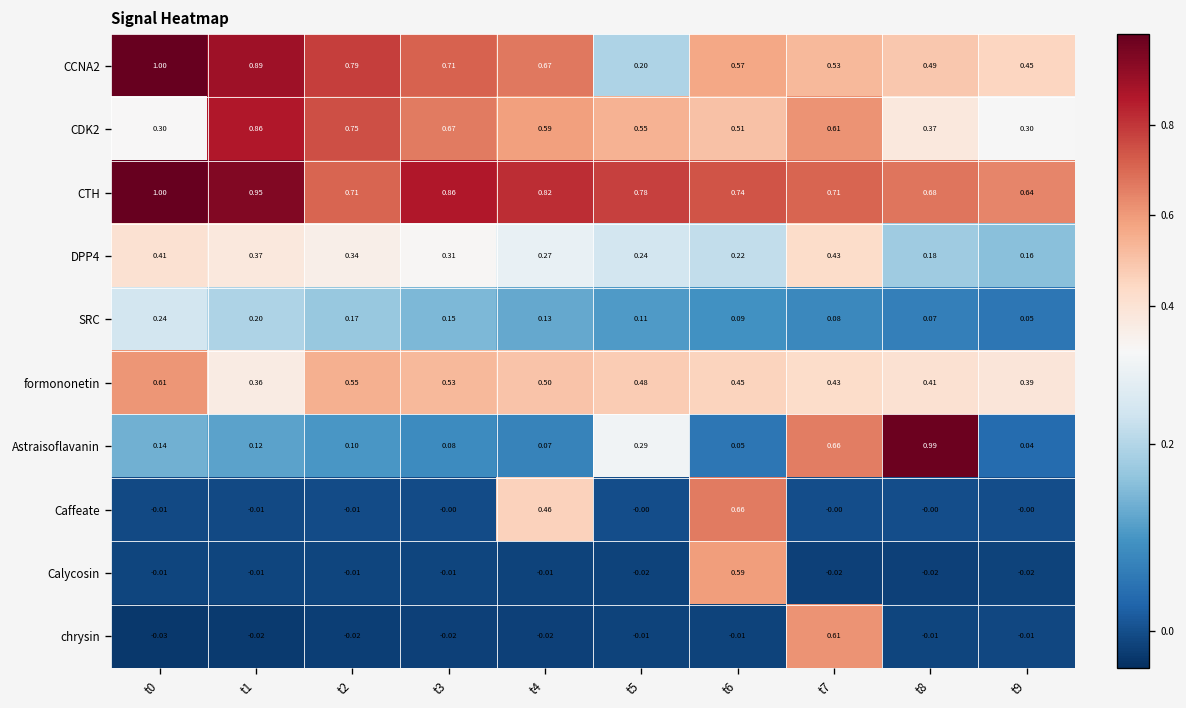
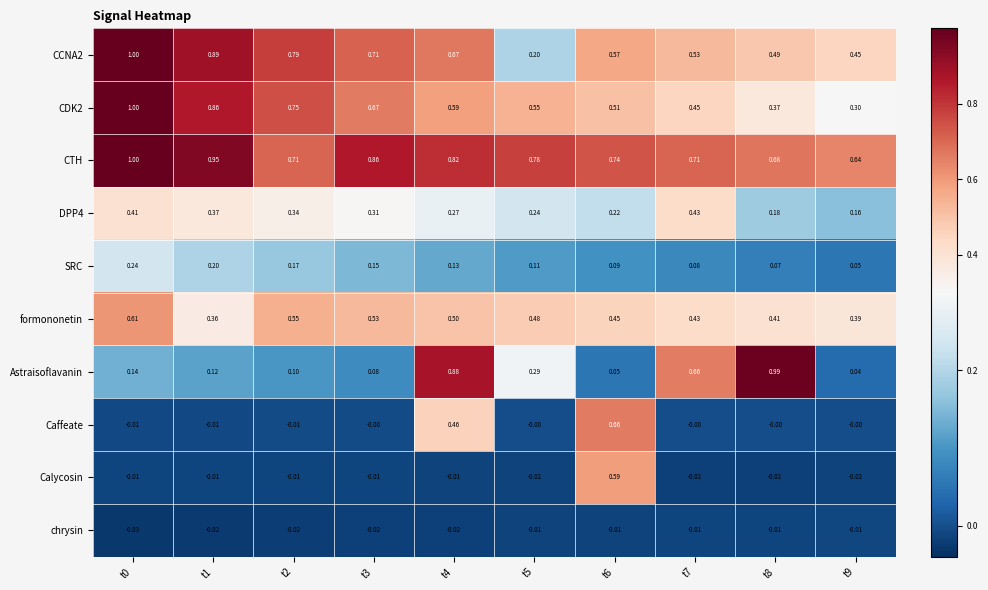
  {
    "CCNA2": {
      "t0": 1.00,
      "t1": 0.89,
      "t2": 0.79,
      "t3": 0.71,
      "t4": 0.67,
      "t5": 0.20,
      "t6": 0.57,
      "t7": 0.53,
      "t8": 0.49,
      "t9": 0.45
    },
    "CDK2": {
-     "t0": 0.30,
+     "t0": 1.00,
      "t1": 0.86,
      "t2": 0.75,
      "t3": 0.67,
      "t4": 0.59,
      "t5": 0.55,
      "t6": 0.51,
-     "t7": 0.61,
+     "t7": 0.45,
      "t8": 0.37,
      "t9": 0.30
    },
    "CTH": {
      "t0": 1.00,
      "t1": 0.95,
      "t2": 0.71,
      "t3": 0.86,
      "t4": 0.82,
      "t5": 0.78,
      "t6": 0.74,
      "t7": 0.71,
      "t8": 0.68,
      "t9": 0.64
    },
    "DPP4": {
      "t0": 0.41,
      "t1": 0.37,
      "t2": 0.34,
      "t3": 0.31,
      "t4": 0.27,
      "t5": 0.24,
      "t6": 0.22,
      "t7": 0.43,
      "t8": 0.18,
      "t9": 0.16
    },
    "SRC": {
      "t0": 0.24,
      "t1": 0.20,
      "t2": 0.17,
      "t3": 0.15,
      "t4": 0.13,
      "t5": 0.11,
      "t6": 0.09,
      "t7": 0.08,
      "t8": 0.07,
      "t9": 0.05
    },
    "formononetin": {
      "t0": 0.61,
      "t1": 0.36,
      "t2": 0.55,
      "t3": 0.53,
      "t4": 0.50,
      "t5": 0.48,
      "t6": 0.45,
      "t7": 0.43,
      "t8": 0.41,
      "t9": 0.39
    },
    "Astraisoflavanin": {
      "t0": 0.14,
      "t1": 0.12,
      "t2": 0.10,
      "t3": 0.08,
-     "t4": 0.07,
+     "t4": 0.88,
      "t5": 0.29,
      "t6": 0.05,
      "t7": 0.66,
      "t8": 0.99,
      "t9": 0.04
    },
    "Caffeate": {
      "t0": -0.01,
      "t1": -0.01,
      "t2": -0.01,
      "t3": -0.00,
      "t4": 0.46,
      "t5": -0.00,
      "t6": 0.66,
      "t7": -0.00,
      "t8": -0.00,
      "t9": -0.00
    },
    "Calycosin": {
      "t0": -0.01,
      "t1": -0.01,
      "t2": -0.01,
      "t3": -0.01,
      "t4": -0.01,
      "t5": -0.02,
      "t6": 0.59,
      "t7": -0.02,
      "t8": -0.02,
      "t9": -0.02
    },
    "chrysin": {
      "t0": -0.03,
      "t1": -0.02,
      "t2": -0.02,
      "t3": -0.02,
      "t4": -0.02,
      "t5": -0.01,
      "t6": -0.01,
-     "t7": 0.61,
+     "t7": -0.01,
      "t8": -0.01,
      "t9": -0.01
    }
  }
